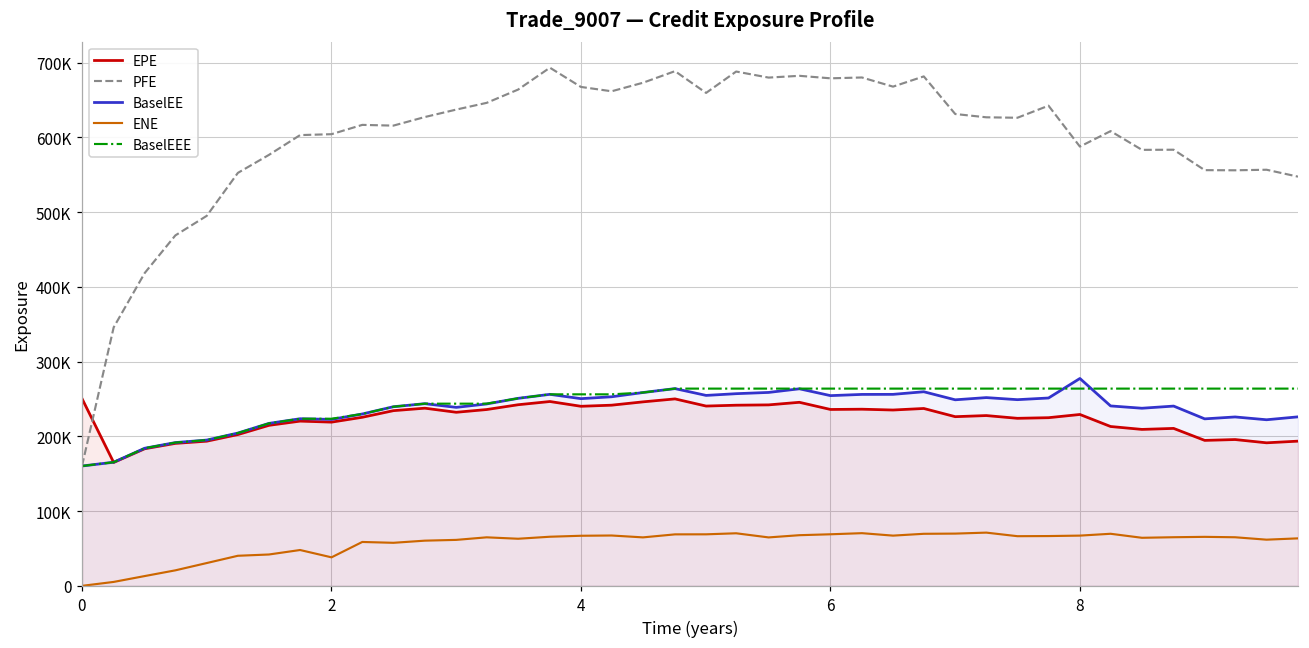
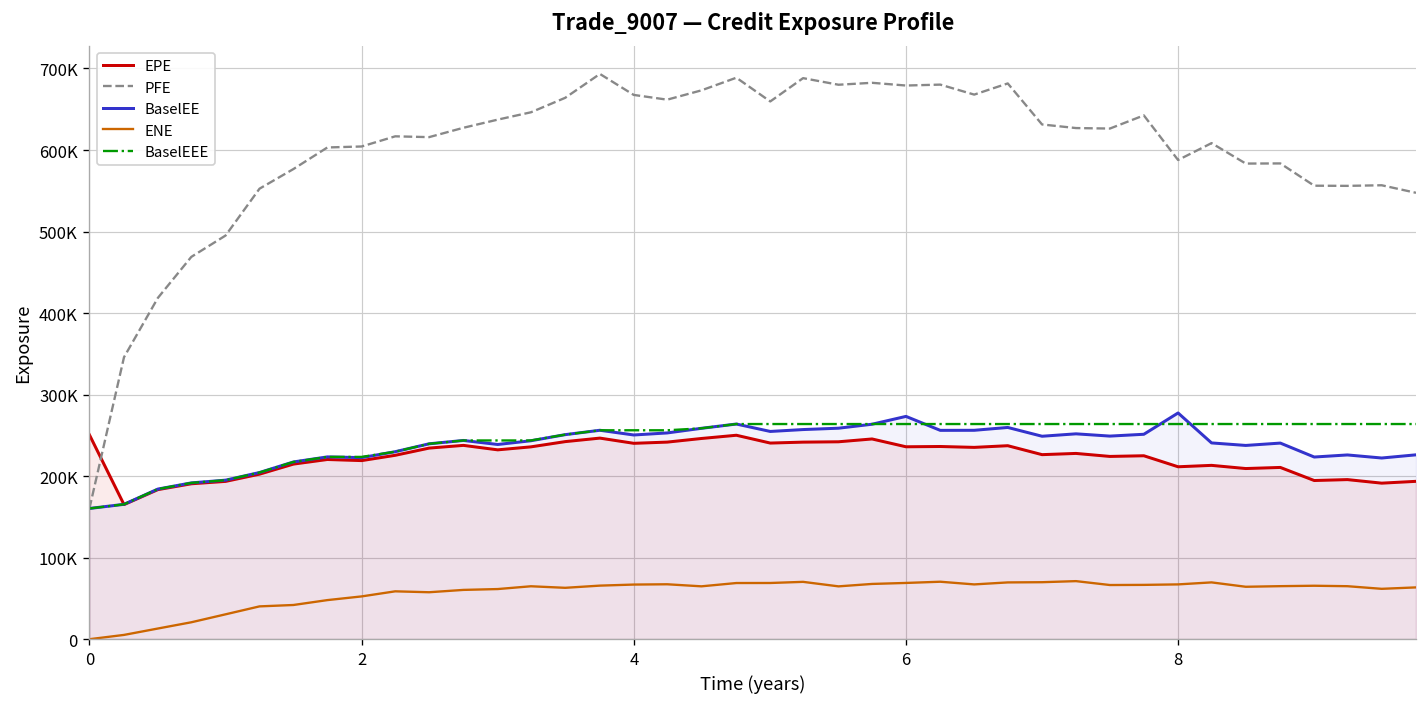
  {
    "EPE": {
      "0": 250000,
      "4": 240000,
      "6": 240000,
-     "8": 230000
+     "8": 210000
    },
    "PFE": {
      "2": 600000,
      "4": 670000,
      "6": 680000,
      "8": 590000
    },
    "BaselEE": {
      "4": 250000,
-     "6": 250000,
+     "6": 270000,
      "8": 280000
    },
    "ENE": {
      "0": 0,
-     "2": 40000,
+     "2": 50000,
      "4": 70000,
      "6": 70000,
      "8": 70000
    },
    "BaselEEE": {
      "4": 260000,
      "6": 260000,
      "8": 260000
    }
  }
